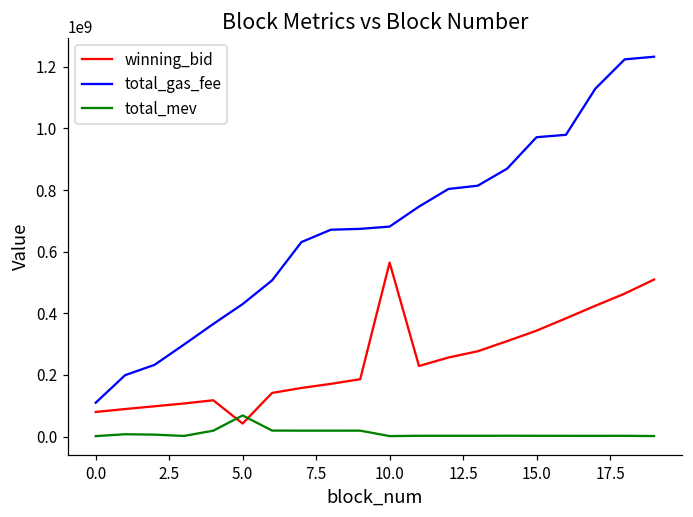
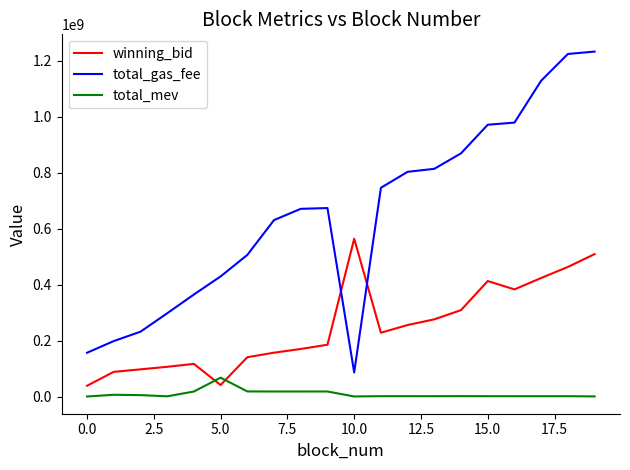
  {
    "winning_bid": {
-     "0.0": 80000000,
+     "0.0": 40000000,
      "5.0": 40000000,
      "10.0": 560000000,
-     "15.0": 340000000
+     "15.0": 410000000
    },
    "total_gas_fee": {
-     "0.0": 110000000,
+     "0.0": 160000000,
      "5.0": 430000000,
-     "10.0": 680000000,
+     "10.0": 90000000,
      "15.0": 970000000
    },
    "total_mev": {
      "0.0": 0,
      "5.0": 70000000,
      "10.0": 0,
      "15.0": 0
    }
  }
